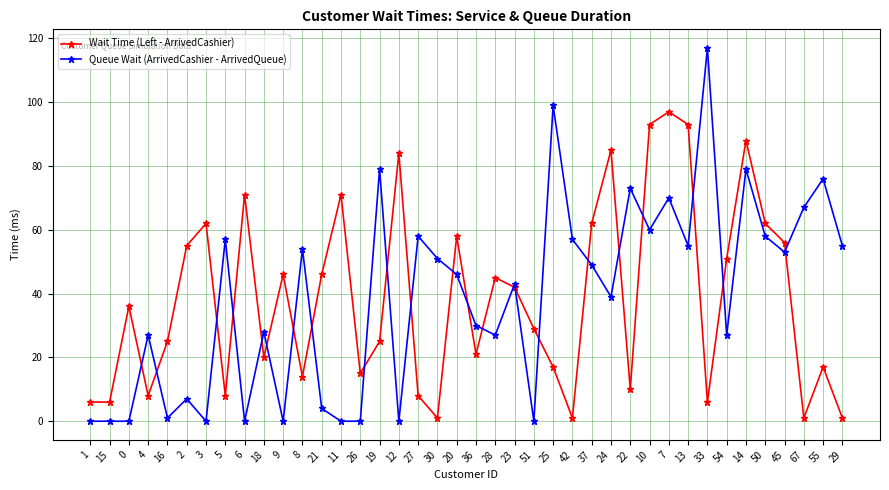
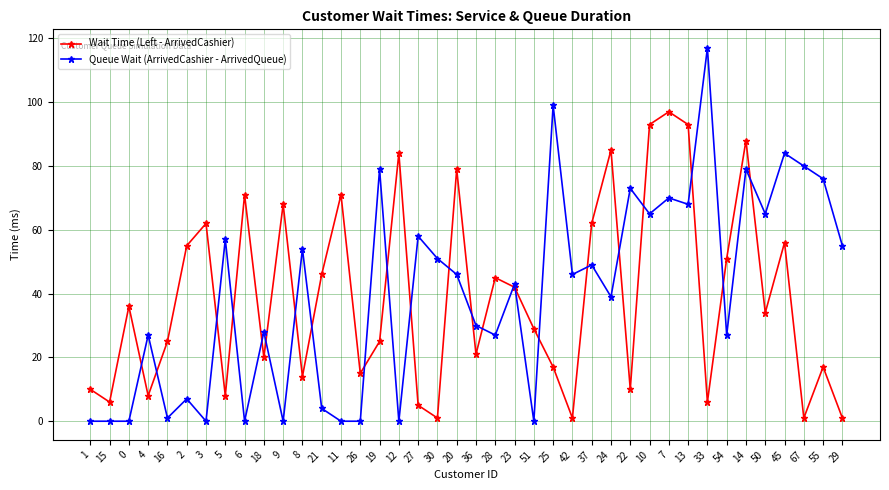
  {
    "Wait Time (Left - ArrivedCashier)": {
-     "1": 6,
+     "1": 10,
      "15": 6,
      "0": 36,
      "4": 8,
      "16": 25,
      "2": 55,
      "3": 62,
      "5": 8,
      "6": 71,
      "18": 20,
-     "9": 46,
+     "9": 68,
      "8": 14,
      "21": 46,
      "11": 71,
      "26": 15,
      "19": 25,
      "12": 84,
-     "27": 8,
+     "27": 5,
      "30": 1,
-     "20": 58,
+     "20": 79,
      "36": 21,
      "28": 45,
      "23": 42,
      "51": 29,
      "25": 17,
      "42": 1,
      "37": 62,
      "24": 85,
      "22": 10,
      "10": 93,
      "7": 97,
      "13": 93,
      "33": 6,
      "54": 51,
      "14": 88,
-     "50": 62,
+     "50": 34,
      "45": 56,
      "67": 1,
      "55": 17,
      "29": 1
    },
    "Queue Wait (ArrivedCashier - ArrivedQueue)": {
      "1": 0,
      "15": 0,
      "0": 0,
      "4": 27,
      "16": 1,
      "2": 7,
      "3": 0,
      "5": 57,
      "6": 0,
      "18": 28,
      "9": 0,
      "8": 54,
      "21": 4,
      "11": 0,
      "26": 0,
      "19": 79,
      "12": 0,
      "27": 58,
      "30": 51,
      "20": 46,
      "36": 30,
      "28": 27,
      "23": 43,
      "51": 0,
      "25": 99,
-     "42": 57,
+     "42": 46,
      "37": 49,
      "24": 39,
      "22": 73,
-     "10": 60,
+     "10": 65,
      "7": 70,
-     "13": 55,
+     "13": 68,
      "33": 117,
      "54": 27,
      "14": 79,
-     "50": 58,
-     "45": 53,
-     "67": 67,
+     "50": 65,
+     "45": 84,
+     "67": 80,
      "55": 76,
      "29": 55
    }
  }
